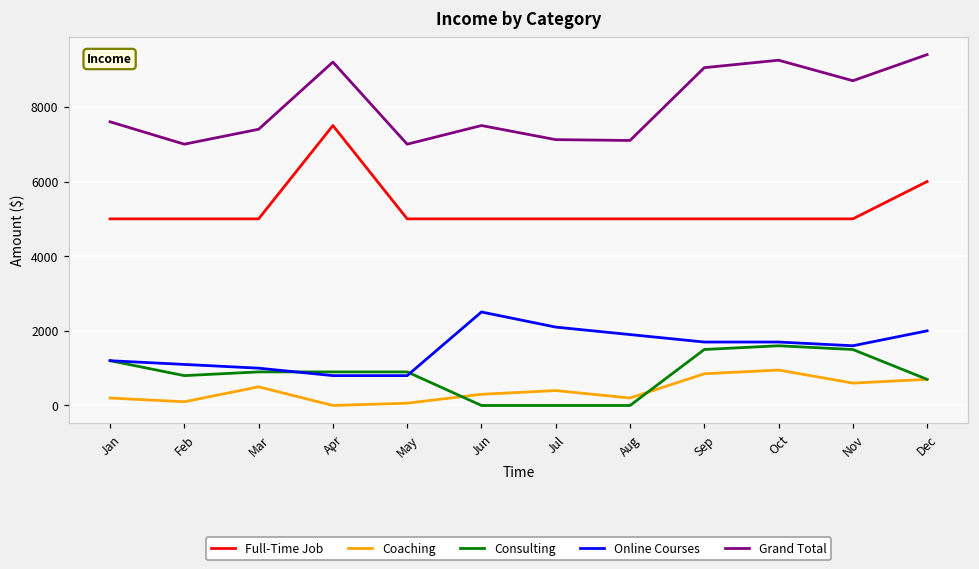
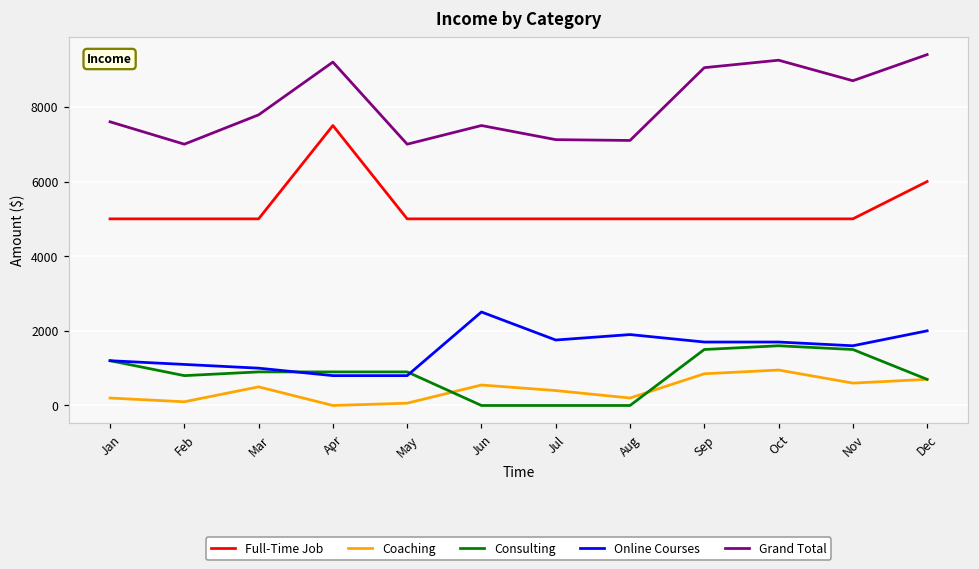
  {
    "Full-Time Job": {
      "Jan": 5000,
      "Feb": 5000,
      "Mar": 5000,
      "Apr": 7500,
      "May": 5000,
      "Jun": 5000,
      "Jul": 5000,
      "Aug": 5000,
      "Sep": 5000,
      "Oct": 5000,
      "Nov": 5000,
      "Dec": 6000
    },
    "Coaching": {
      "Jan": 200,
      "Feb": 100,
      "Mar": 500,
      "Apr": 0,
      "May": 100,
-     "Jun": 300,
+     "Jun": 500,
      "Jul": 400,
      "Aug": 200,
      "Sep": 900,
      "Oct": 1000,
      "Nov": 600
    },
    "Consulting": {
      "Feb": 800,
      "Mar": 900,
      "Apr": 900,
      "May": 900,
      "Jun": 0,
      "Jul": 0,
      "Aug": 0,
      "Sep": 1500,
      "Oct": 1600,
      "Nov": 1500
    },
    "Online Courses": {
      "Feb": 1100,
      "Mar": 1000,
      "Apr": 800,
      "May": 800,
      "Jun": 2500,
-     "Jul": 2100,
+     "Jul": 1800,
      "Aug": 1900,
      "Sep": 1700,
      "Oct": 1700,
      "Nov": 1600,
      "Dec": 2000
    },
    "Grand Total": {
      "Jan": 7600,
      "Feb": 7000,
-     "Mar": 7400,
+     "Mar": 7800,
      "Apr": 9200,
      "May": 7000,
      "Jun": 7500,
      "Jul": 7100,
      "Aug": 7100,
      "Sep": 9100,
      "Oct": 9300,
      "Nov": 8700,
      "Dec": 9400
    }
  }
